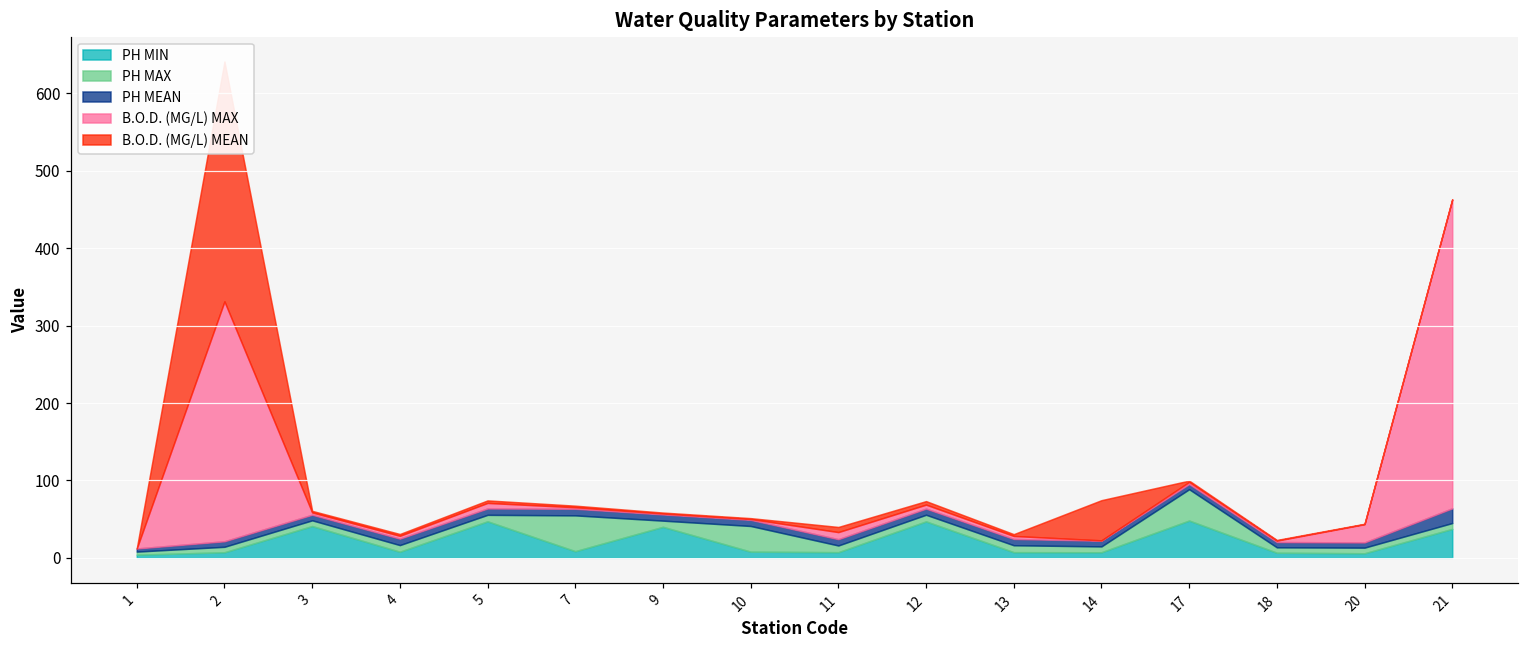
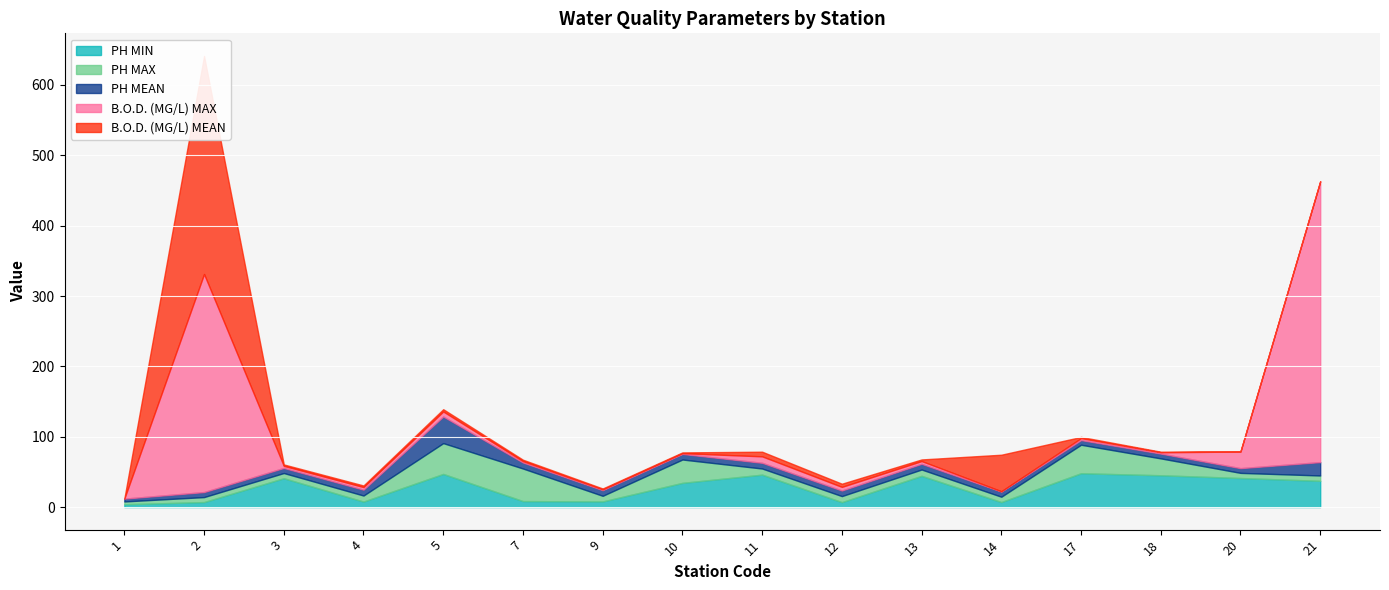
  {
    "PH MIN": {
      "1": 0,
      "2": 10,
      "3": 40,
      "4": 10,
      "5": 50,
      "7": 10,
-     "9": 40,
-     "10": 10,
-     "11": 10,
-     "12": 50,
-     "13": 10,
+     "9": 10,
+     "10": 30,
+     "11": 50,
+     "12": 10,
+     "13": 40,
      "14": 10,
      "17": 50,
-     "18": 10,
-     "20": 10,
+     "18": 50,
+     "20": 40,
      "21": 40
    },
    "PH MAX": {
      "1": 0,
      "2": 10,
      "3": 10,
      "4": 10,
-     "5": 10,
+     "5": 40,
      "7": 50,
      "9": 10,
      "10": 30,
      "11": 10,
      "12": 10,
      "13": 10,
      "14": 10,
      "17": 40,
-     "18": 10,
+     "18": 20,
      "20": 10,
      "21": 10
    },
    "PH MEAN": {
      "2": 10,
      "4": 10,
-     "5": 10,
+     "5": 40,
      "11": 10,
      "12": 10,
      "13": 10,
      "20": 10,
      "21": 20
    },
    "B.O.D. (MG/L) MAX": {
      "2": 310,
      "11": 10,
      "12": 10
    },
    "B.O.D. (MG/L) MEAN": {
      "11": 10,
      "12": 0,
      "14": 50
    }
  }
